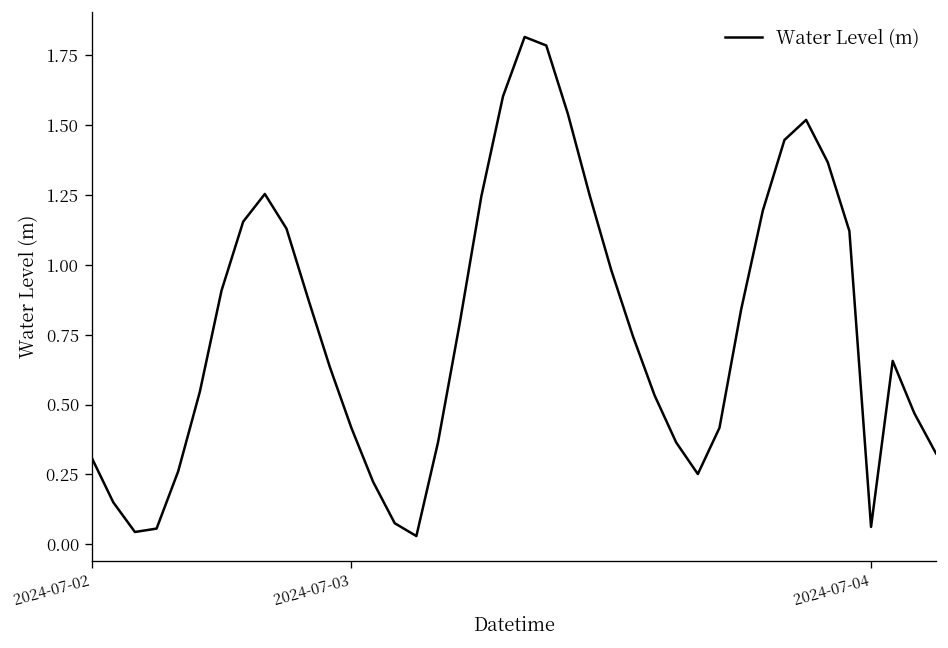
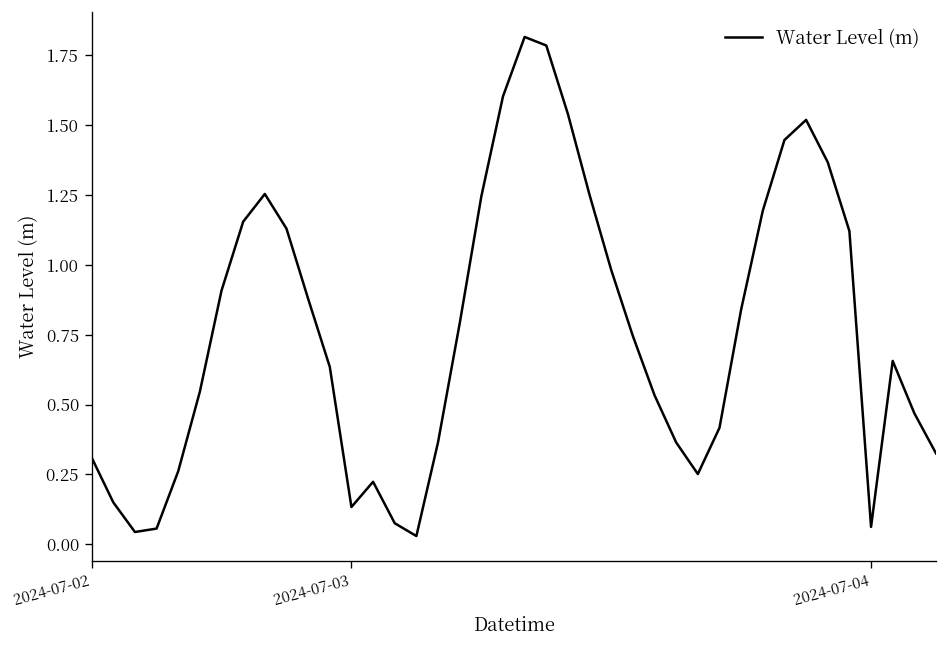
  {
    "2024-07-02": 0.31,
-   "2024-07-03": 0.42,
+   "2024-07-03": 0.13,
    "2024-07-04": 0.06
  }
